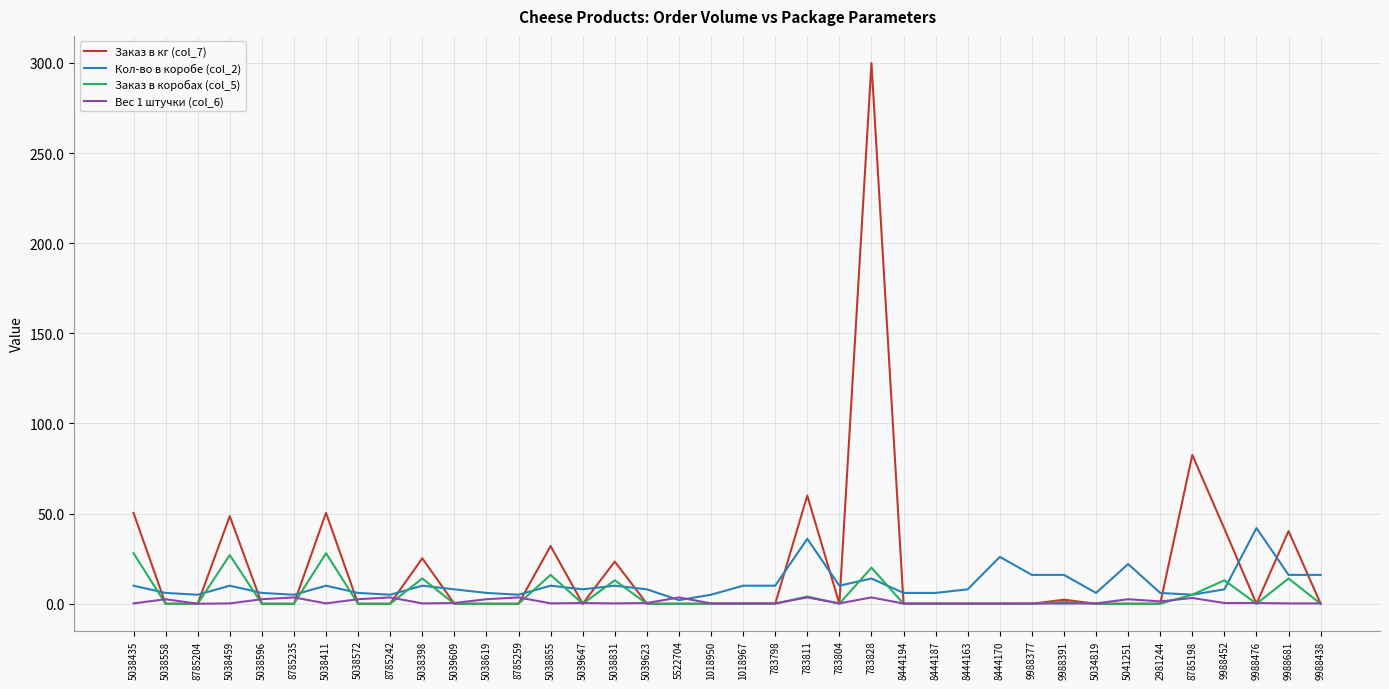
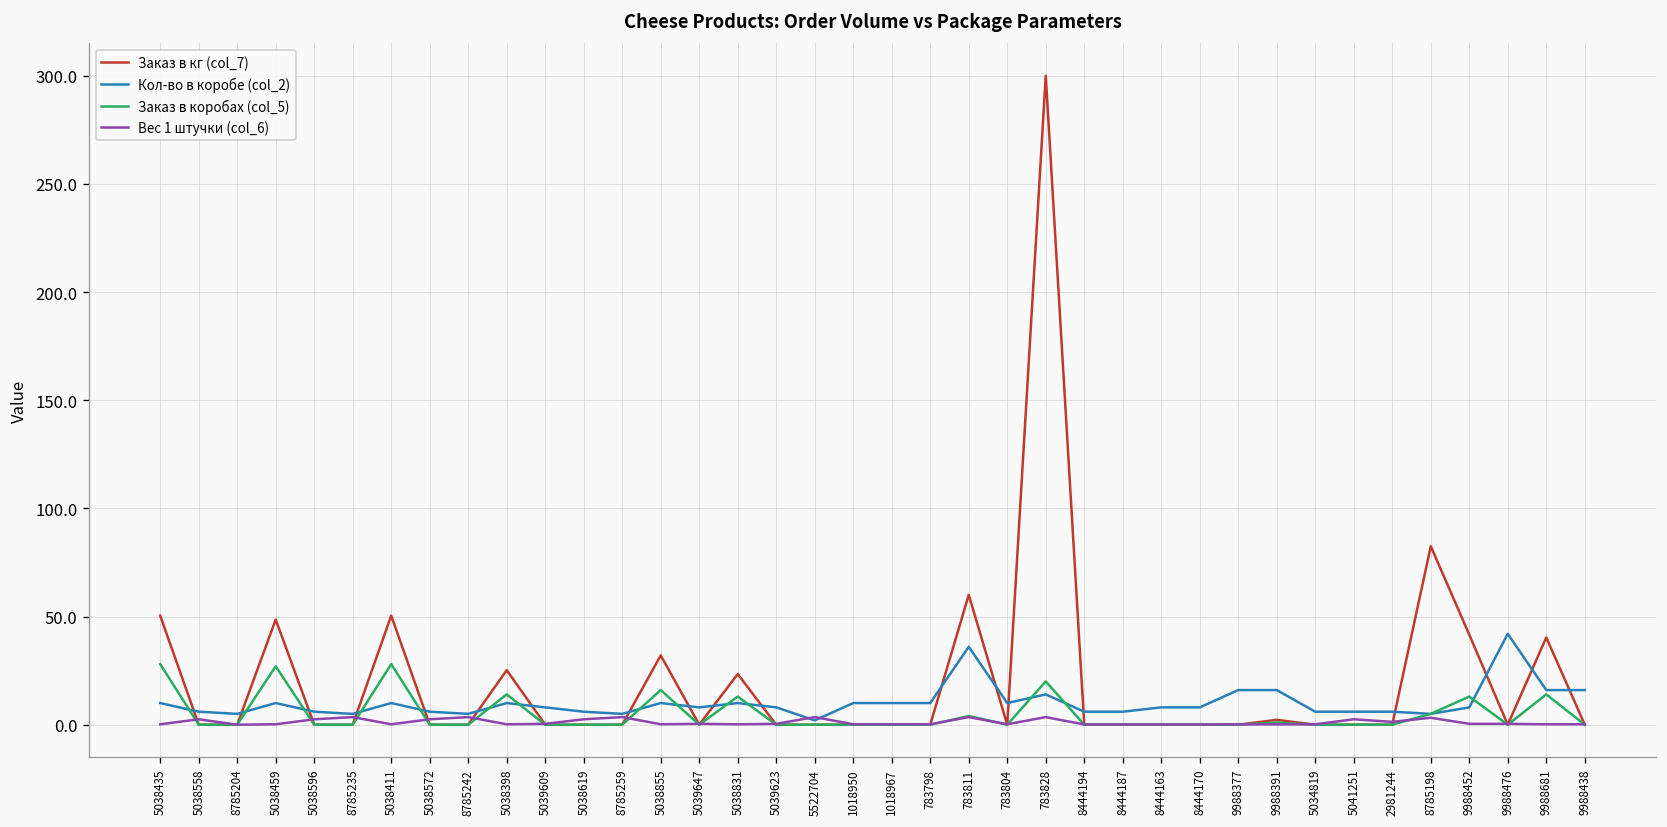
  {
    "Заказ в кг (col_7)": {
      "5038435": 50,
      "5038459": 49,
      "5038411": 50,
      "5038398": 25,
      "5038855": 32,
      "5038831": 23,
      "783811": 60,
      "783828": 300,
      "8785198": 83,
      "9988452": 42,
      "9988681": 40
    },
    "Кол-во в коробе (col_2)": {
      "5038435": 10,
      "5038558": 6,
      "8785204": 5,
      "5038459": 10,
      "5038596": 6,
      "8785235": 5,
      "5038411": 10,
      "5038572": 6,
      "8785242": 5,
      "5038398": 10,
      "5039609": 8,
      "5038619": 6,
      "8785259": 5,
      "5038855": 10,
      "5039647": 8,
      "5038831": 10,
      "5039623": 8,
      "5522704": 2,
-     "1018950": 5,
+     "1018950": 10,
      "1018967": 10,
      "783798": 10,
      "783811": 36,
      "783804": 10,
      "783828": 14,
      "8444194": 6,
      "8444187": 6,
      "8444163": 8,
-     "8444170": 26,
+     "8444170": 8,
      "9988377": 16,
      "9988391": 16,
      "5034819": 6,
-     "5041251": 22,
+     "5041251": 6,
      "2981244": 6,
      "9988452": 8,
      "9988476": 42,
      "9988681": 16,
      "9988438": 16
    },
    "Заказ в коробах (col_5)": {
      "5038435": 28,
      "5038459": 27,
      "5038411": 28,
      "5038398": 14,
      "5038855": 16,
      "5038831": 13,
      "783828": 20,
      "9988452": 13,
      "9988681": 14
    },
    "Вес 1 штучки (col_6)": {
      "5038435": 0,
      "5038558": 3,
      "5038459": 0,
      "5038596": 3,
      "8785235": 4,
      "5038411": 0,
      "5038572": 3,
      "8785242": 4,
      "5038398": 0,
      "5038619": 3,
      "8785259": 4,
      "5038855": 0,
      "5038831": 0,
      "5522704": 4,
      "783828": 4,
      "5041251": 3,
      "8785198": 3,
      "9988452": 0,
      "9988681": 0
    }
  }
